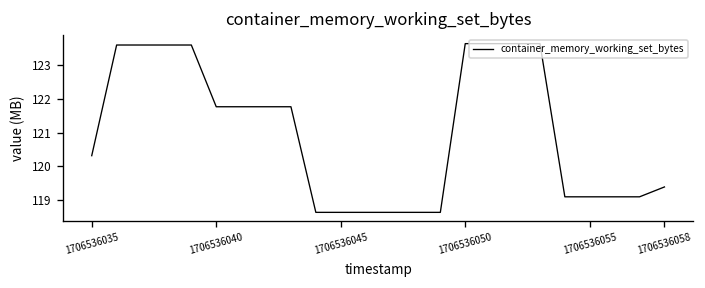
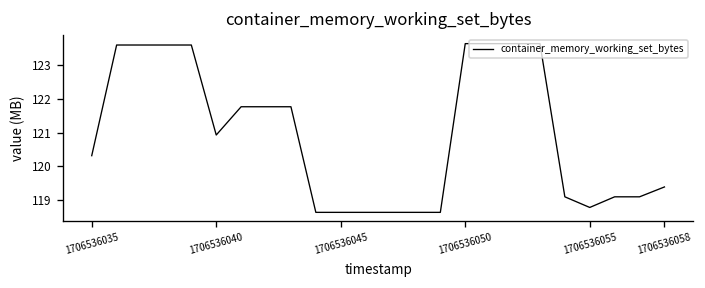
  {
    "1706536035": 120.3,
-   "1706536040": 121.8,
+   "1706536040": 120.9,
    "1706536045": 118.6,
    "1706536050": 123.7,
-   "1706536055": 119.1,
+   "1706536055": 118.8,
    "1706536058": 119.4
  }
